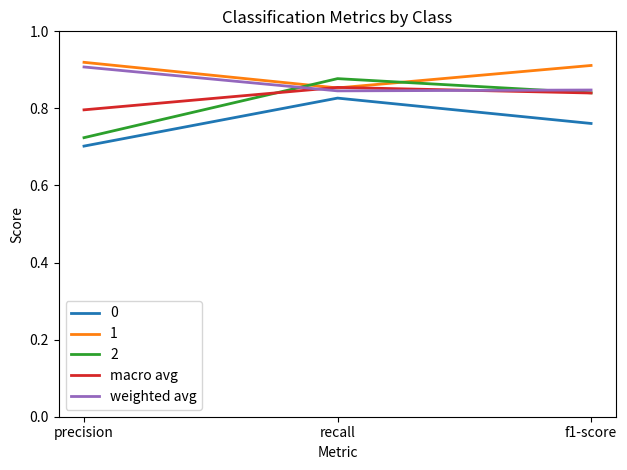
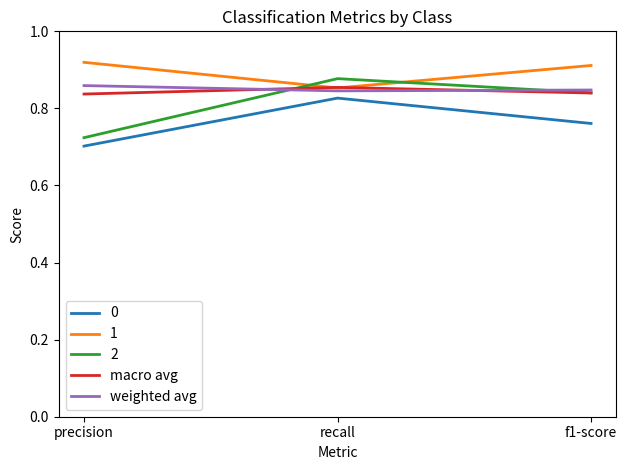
  {
    "0": {
      "precision": 0.70,
      "recall": 0.83,
      "f1-score": 0.76
    },
    "1": {
      "precision": 0.92,
      "f1-score": 0.91
    },
    "2": {
      "precision": 0.72,
      "recall": 0.88
    },
    "macro avg": {
-     "precision": 0.80
+     "precision": 0.84
    },
    "weighted avg": {
-     "precision": 0.91,
+     "precision": 0.86,
      "recall": 0.85,
      "f1-score": 0.85
    }
  }
